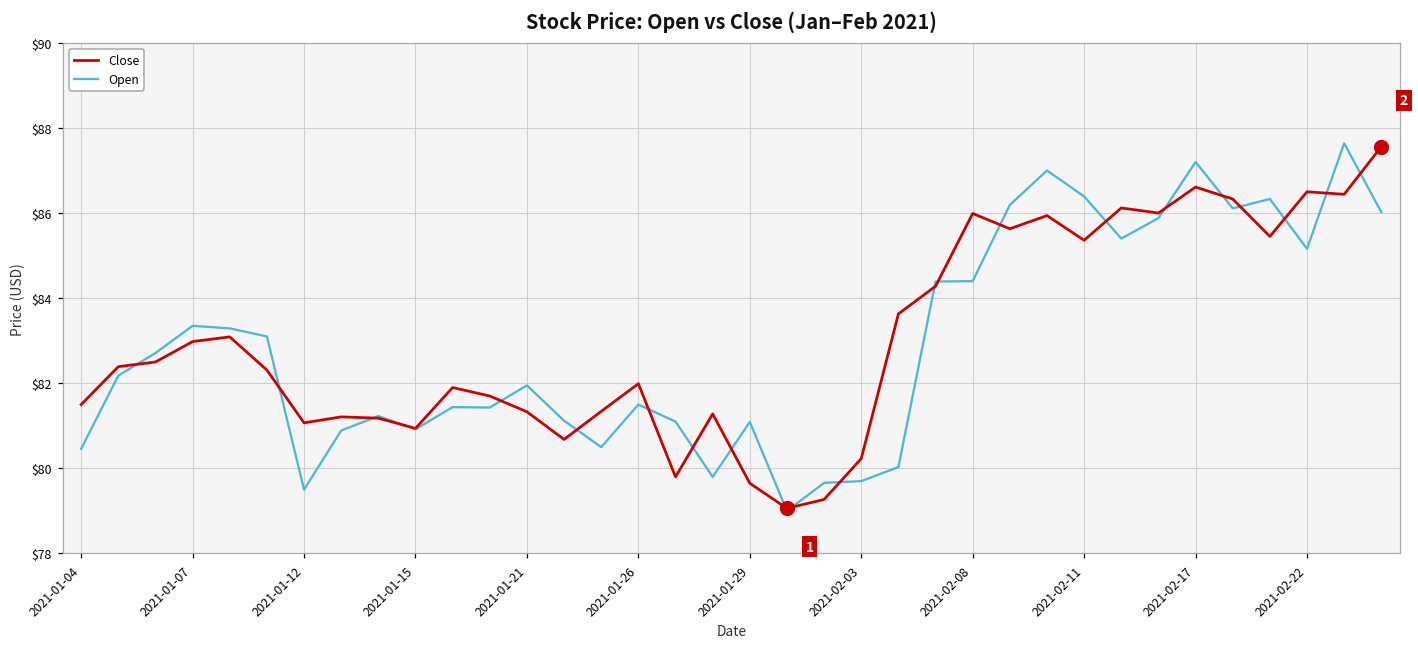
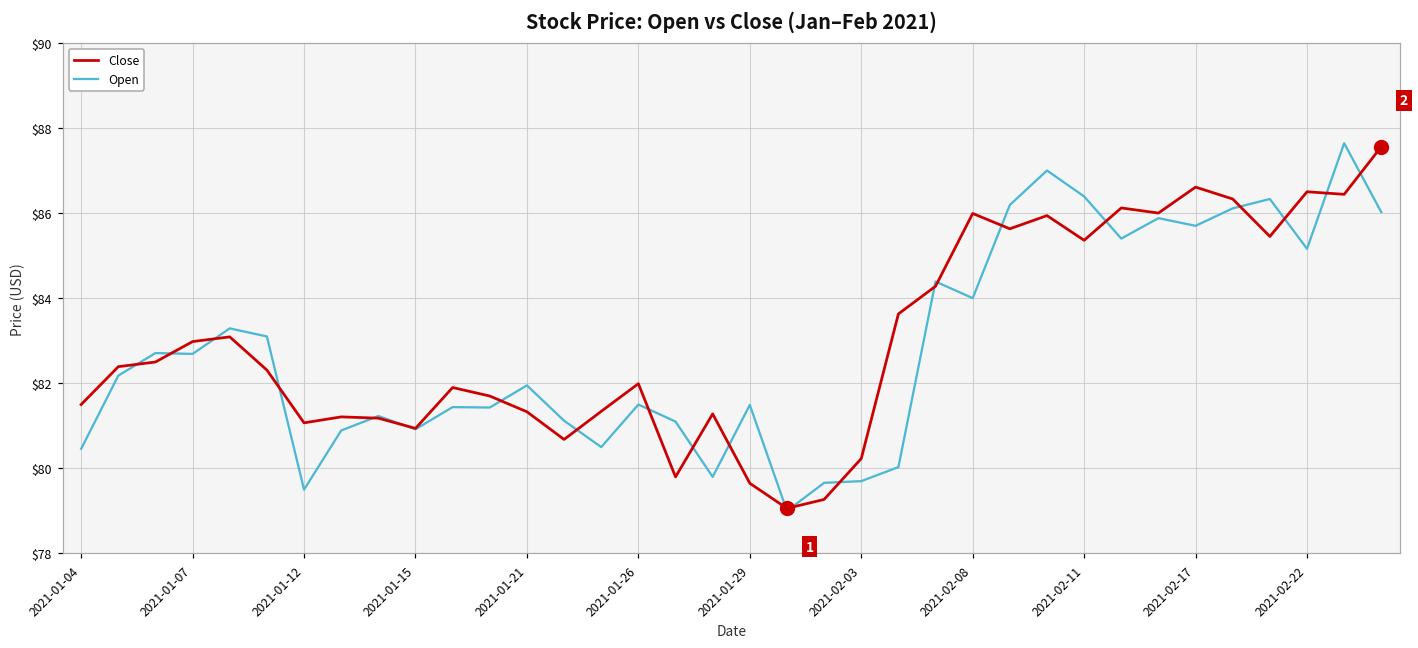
  {
    "Open": {
      "2021-01-04": "$80.5",
-     "2021-01-07": "$83.4",
+     "2021-01-07": "$82.7",
      "2021-01-12": "$79.5",
      "2021-01-21": "$82.0",
      "2021-01-26": "$81.5",
-     "2021-01-29": "$81.1",
+     "2021-01-29": "$81.5",
      "2021-02-03": "$79.7",
-     "2021-02-08": "$84.4",
+     "2021-02-08": "$84.0",
      "2021-02-11": "$86.4",
-     "2021-02-17": "$87.2",
+     "2021-02-17": "$85.7",
      "2021-02-22": "$85.2"
    }
  }
